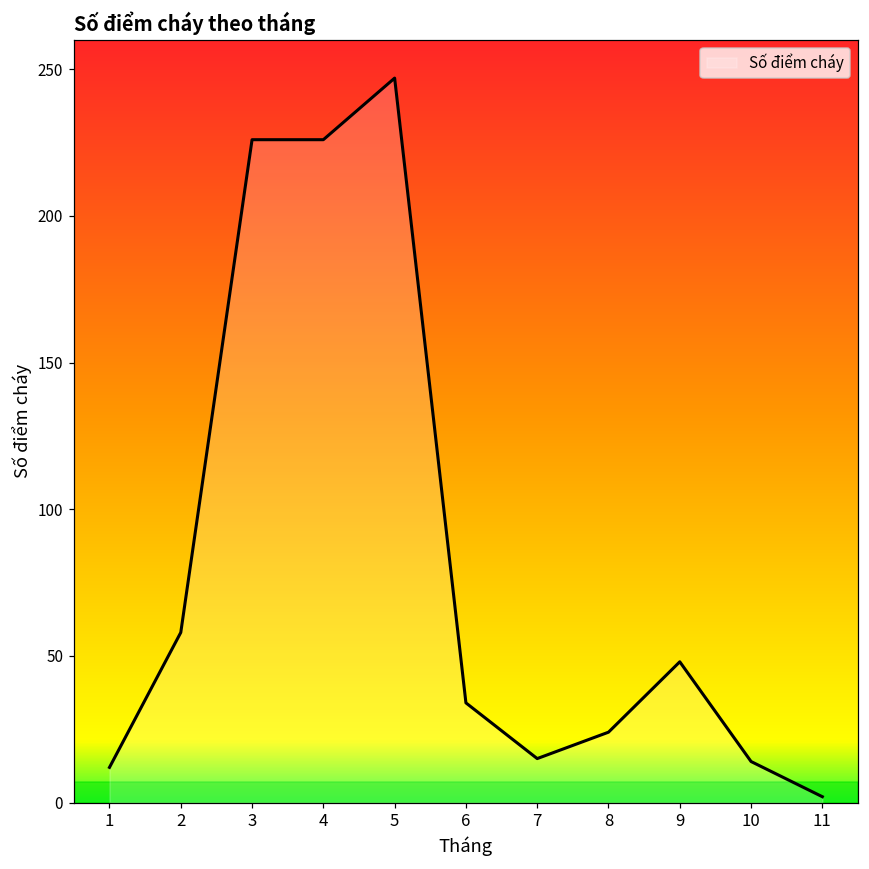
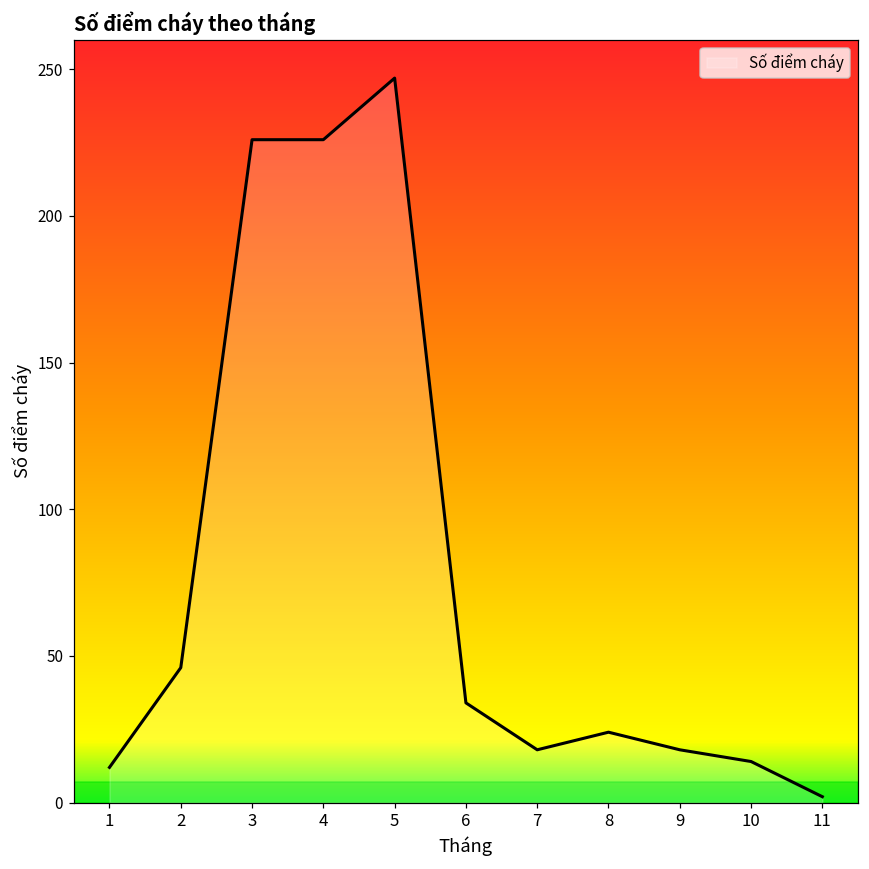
  {
    "1": 12,
-   "2": 58,
+   "2": 46,
    "3": 226,
    "4": 226,
    "5": 247,
    "6": 34,
-   "7": 15,
+   "7": 18,
    "8": 24,
-   "9": 48,
+   "9": 18,
    "10": 14
  }
